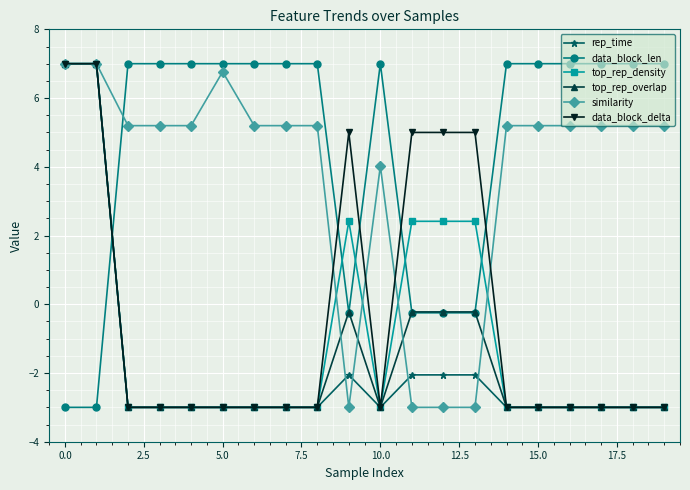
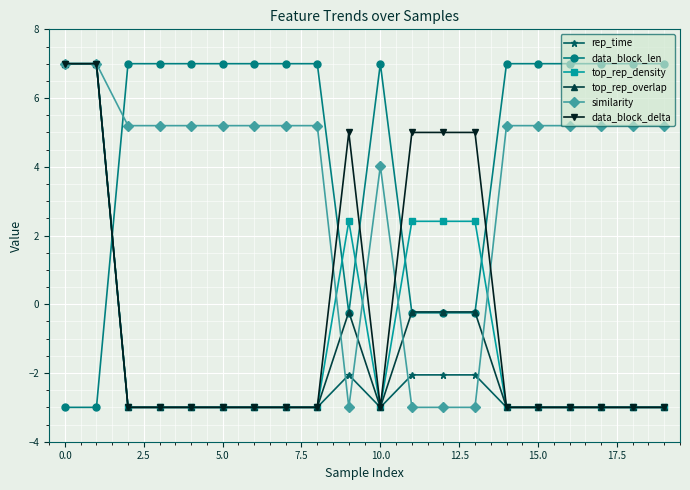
  {
    "similarity": {
-     "5.0": 6.8,
+     "5.0": 5.2,
      "10.0": 4.0,
      "15.0": 5.2
    }
  }
